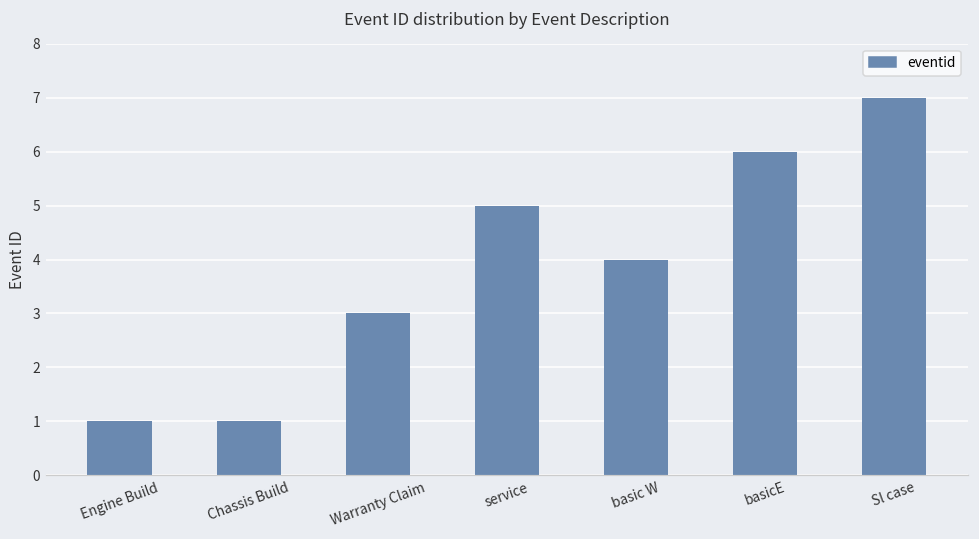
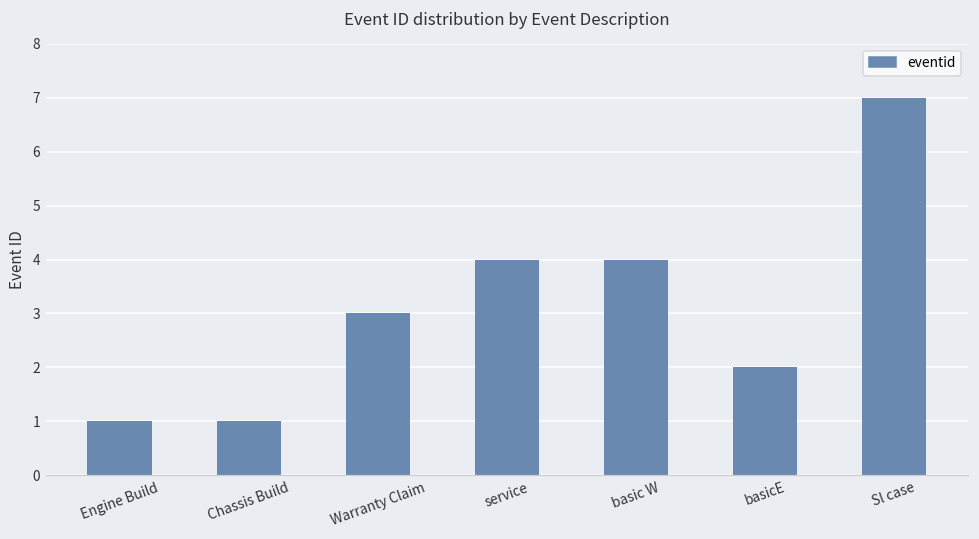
  {
    "Engine Build": 1,
    "Chassis Build": 1,
    "Warranty Claim": 3,
-   "service": 5,
+   "service": 4,
    "basic W": 4,
-   "basicE": 6,
+   "basicE": 2,
    "Sl case": 7
  }
